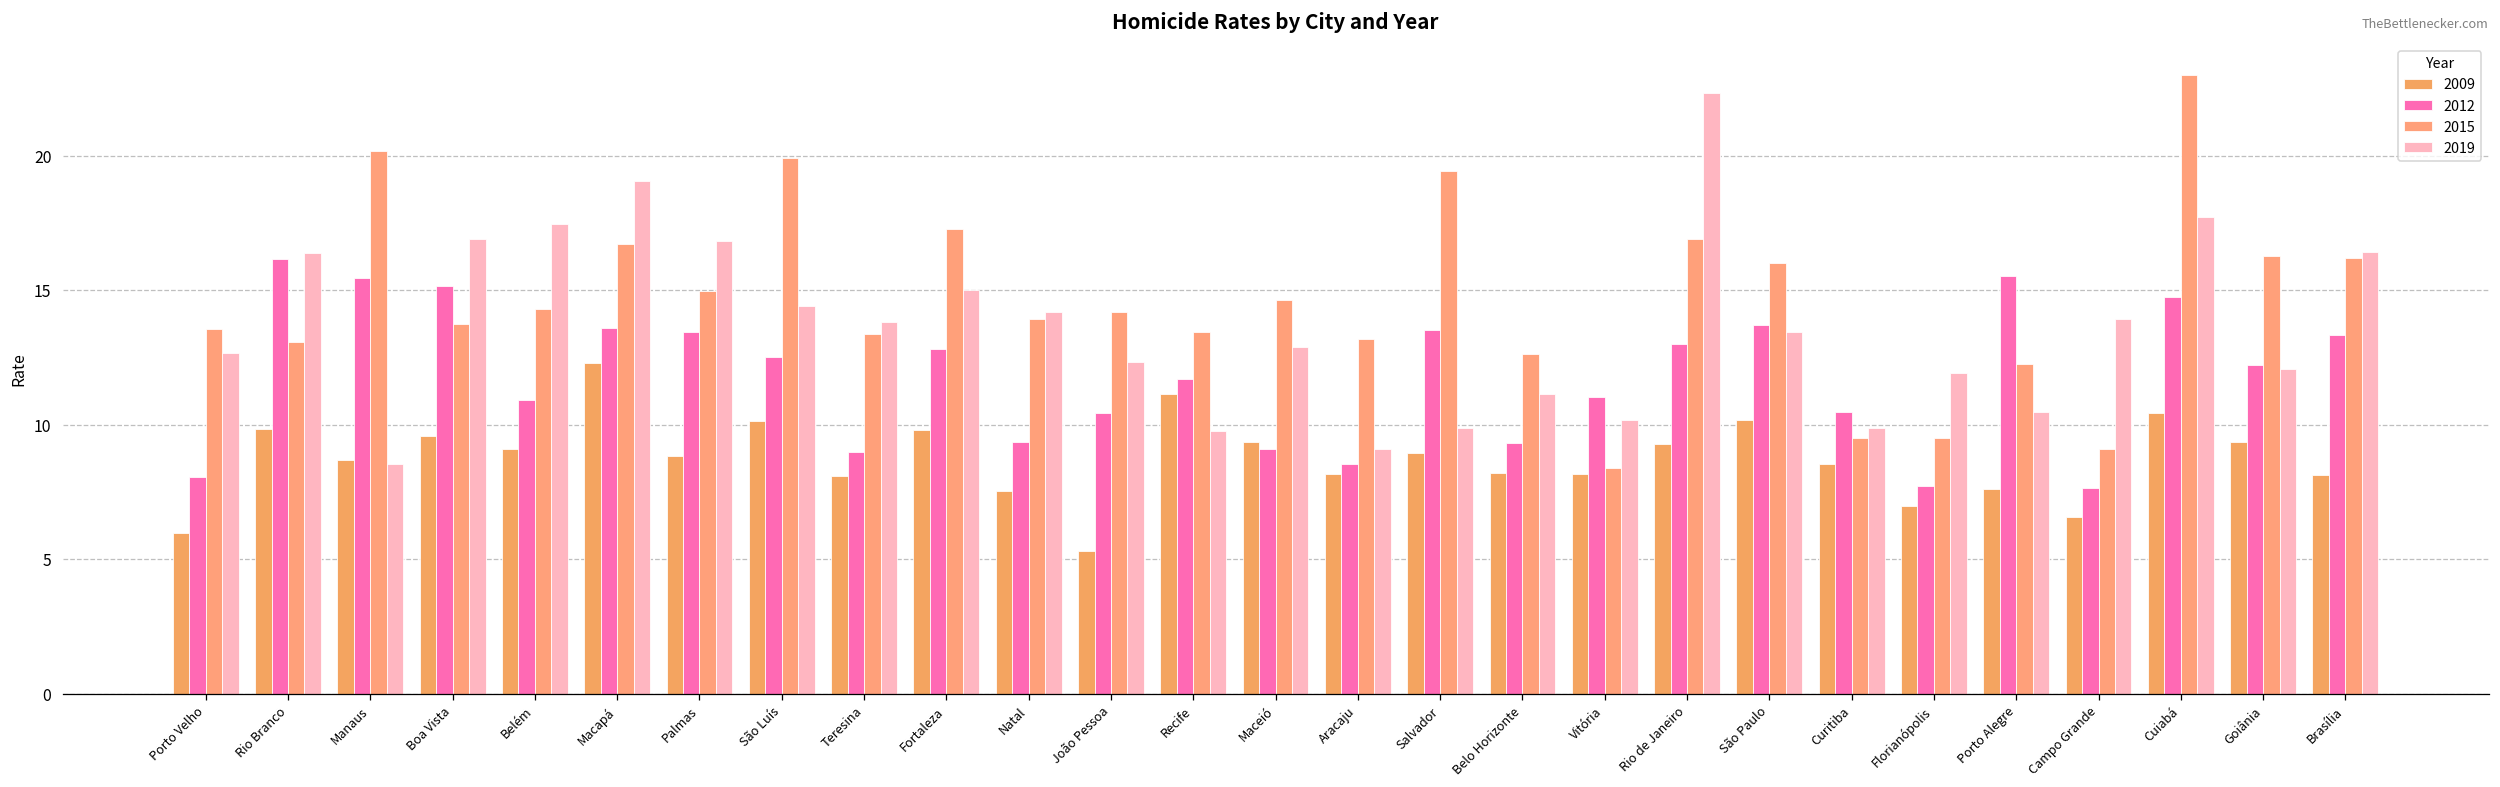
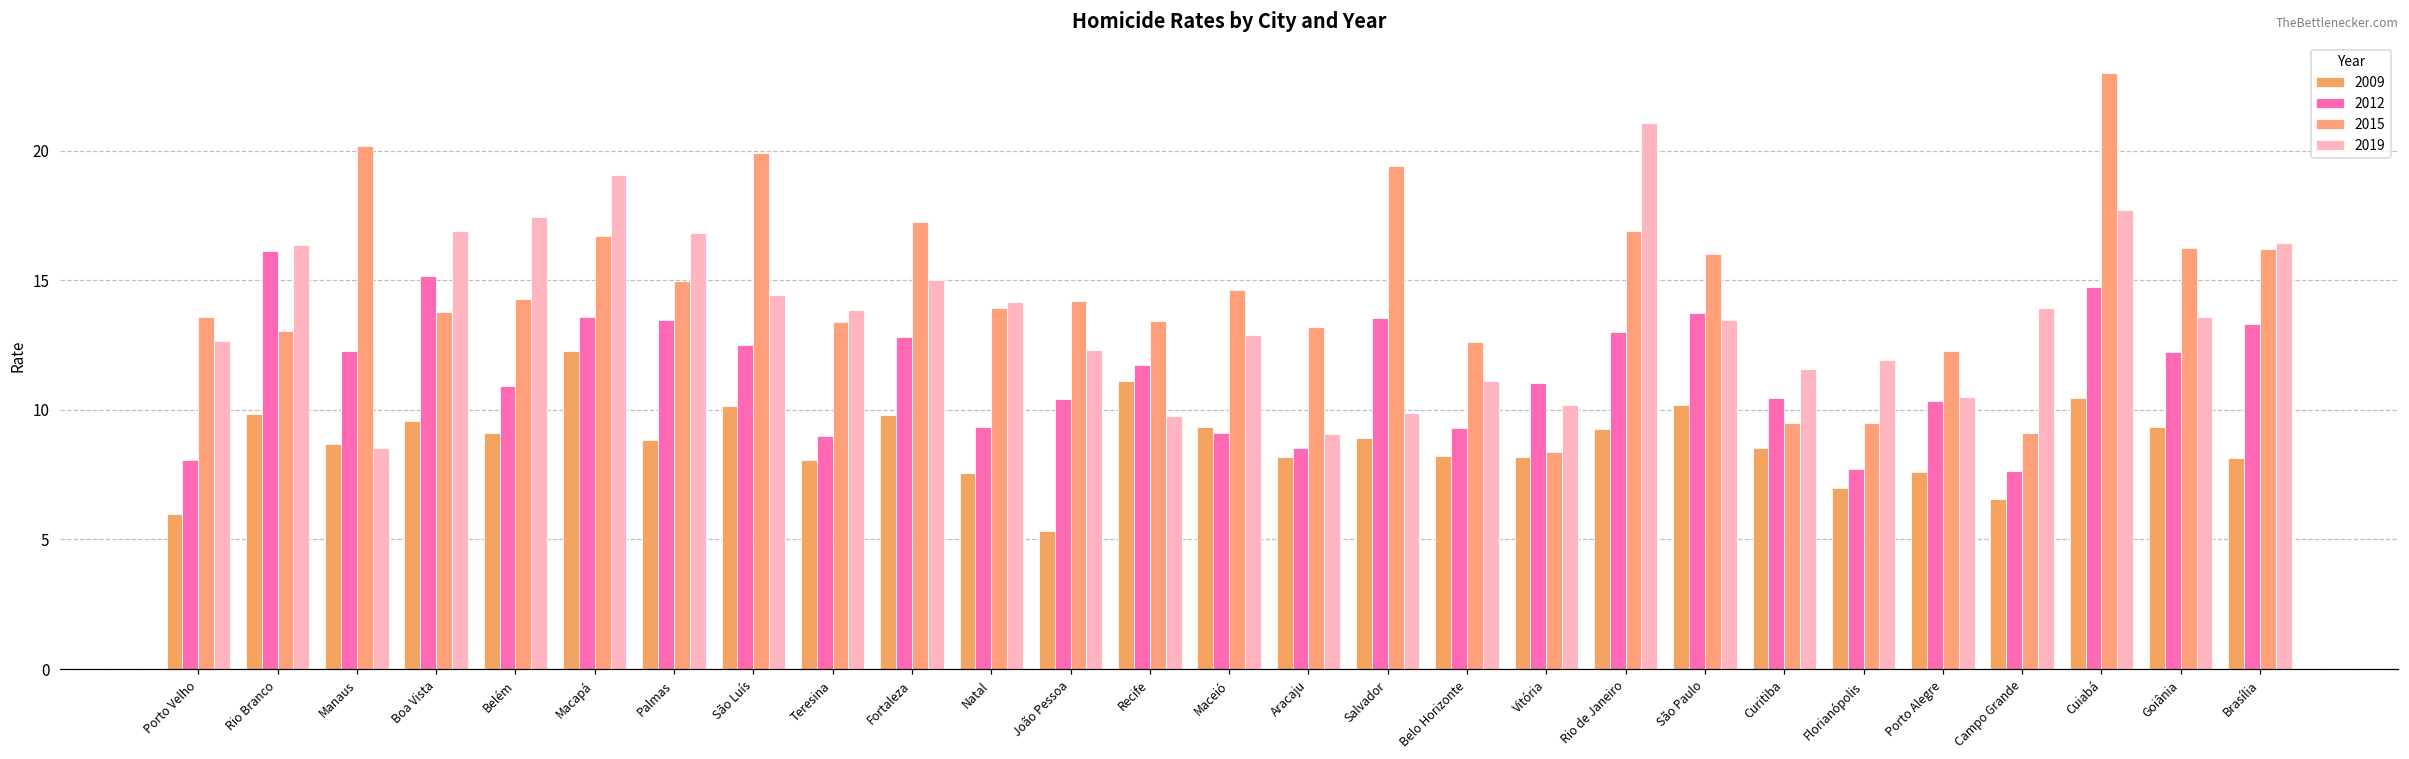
  {
    "2012": {
      "Porto Velho": 8.1,
      "Rio Branco": 16.1,
-     "Manaus": 15.5,
+     "Manaus": 12.3,
      "Boa Vista": 15.2,
      "Belém": 10.9,
      "Macapá": 13.6,
      "Palmas": 13.5,
      "São Luís": 12.5,
      "Teresina": 9.0,
      "Fortaleza": 12.8,
      "Natal": 9.4,
      "João Pessoa": 10.4,
      "Recife": 11.7,
      "Maceió": 9.1,
      "Aracaju": 8.5,
      "Salvador": 13.5,
      "Belo Horizonte": 9.3,
      "Vitória": 11.0,
      "Rio de Janeiro": 13.0,
      "São Paulo": 13.7,
      "Curitiba": 10.5,
      "Florianópolis": 7.7,
-     "Porto Alegre": 15.5,
+     "Porto Alegre": 10.3,
      "Campo Grande": 7.7,
      "Cuiabá": 14.8,
      "Goiânia": 12.2,
      "Brasília": 13.3
    },
    "2019": {
      "Porto Velho": 12.7,
      "Rio Branco": 16.4,
      "Manaus": 8.5,
      "Boa Vista": 16.9,
      "Belém": 17.5,
      "Macapá": 19.1,
      "Palmas": 16.8,
      "São Luís": 14.4,
      "Teresina": 13.8,
      "Fortaleza": 15.0,
      "Natal": 14.2,
      "João Pessoa": 12.3,
      "Recife": 9.8,
      "Maceió": 12.9,
      "Aracaju": 9.1,
      "Salvador": 9.9,
      "Belo Horizonte": 11.1,
      "Vitória": 10.2,
-     "Rio de Janeiro": 22.3,
+     "Rio de Janeiro": 21.1,
      "São Paulo": 13.5,
-     "Curitiba": 9.9,
+     "Curitiba": 11.6,
      "Florianópolis": 11.9,
      "Porto Alegre": 10.5,
      "Campo Grande": 13.9,
      "Cuiabá": 17.7,
-     "Goiânia": 12.1,
+     "Goiânia": 13.6,
      "Brasília": 16.4
    }
  }
